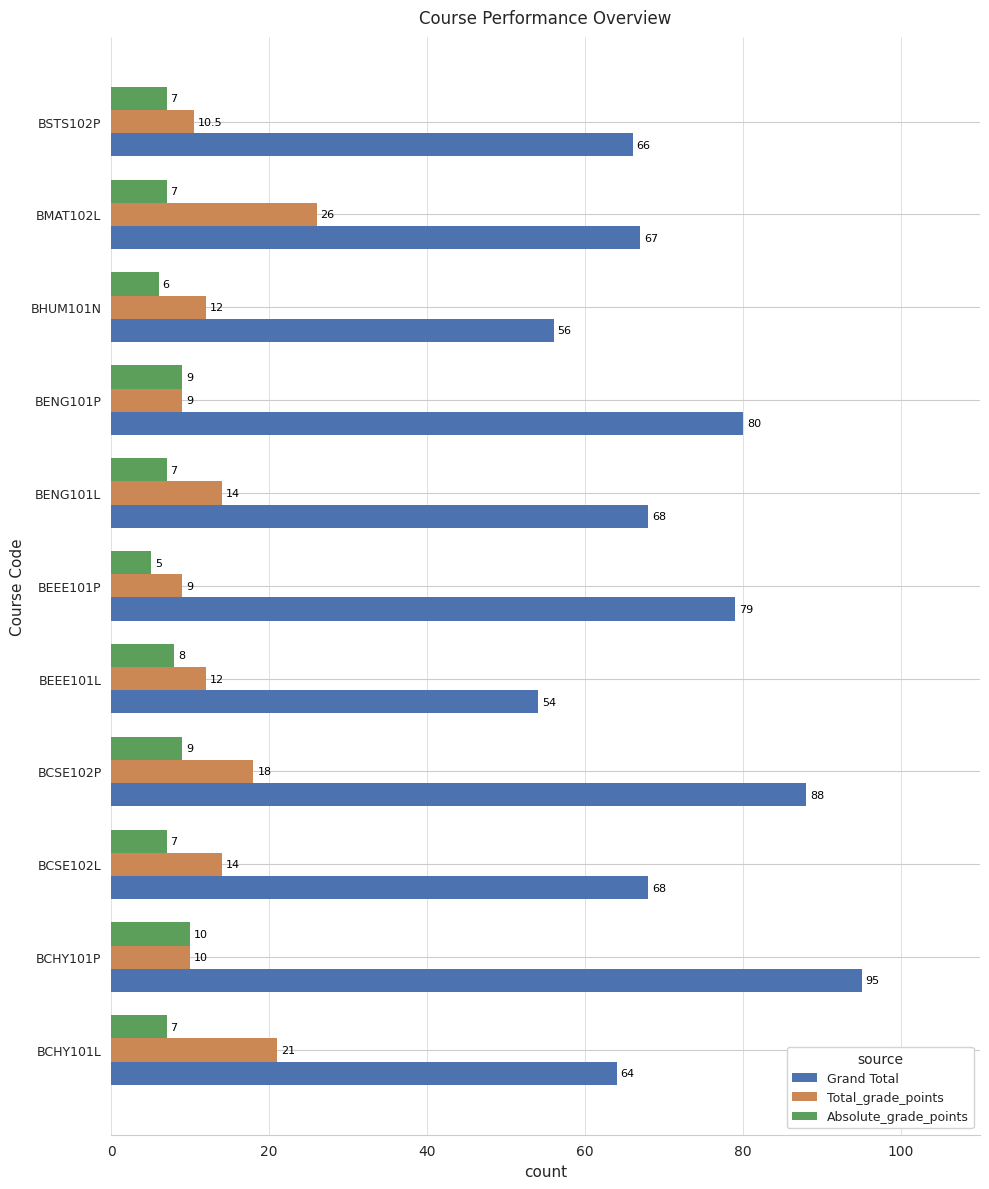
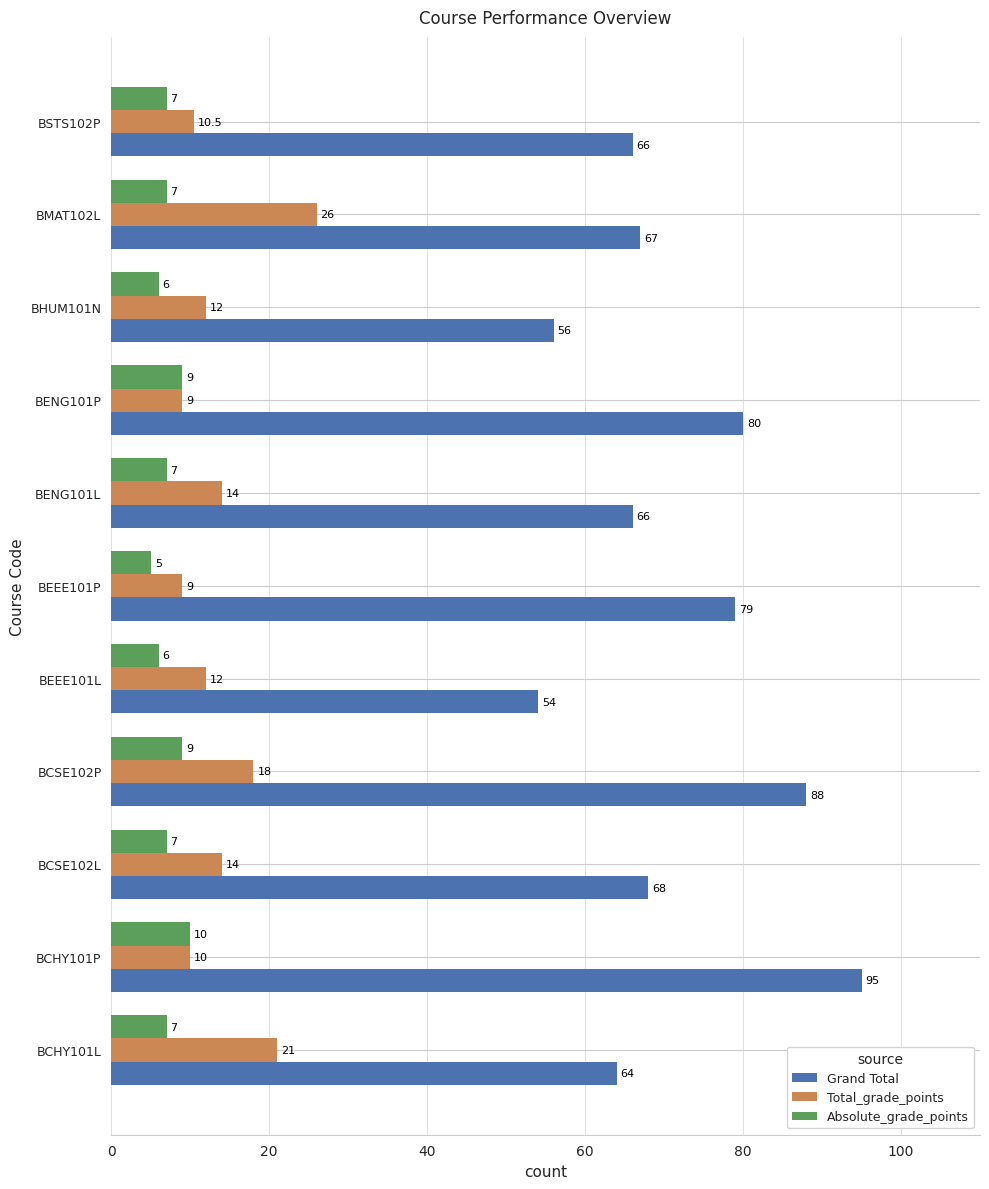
  {
    "Grand Total": {
      "BSTS102P": 66,
      "BMAT102L": 67,
      "BHUM101N": 56,
      "BENG101P": 80,
-     "BENG101L": 68,
+     "BENG101L": 66,
      "BEEE101P": 79,
      "BEEE101L": 54,
      "BCSE102P": 88,
      "BCSE102L": 68,
      "BCHY101P": 95,
      "BCHY101L": 64
    },
    "Total_grade_points": {
      "BSTS102P": 10.5,
      "BMAT102L": 26,
      "BHUM101N": 12,
      "BENG101P": 9,
      "BENG101L": 14,
      "BEEE101P": 9,
      "BEEE101L": 12,
      "BCSE102P": 18,
      "BCSE102L": 14,
      "BCHY101P": 10,
      "BCHY101L": 21
    },
    "Absolute_grade_points": {
      "BSTS102P": 7,
      "BMAT102L": 7,
      "BHUM101N": 6,
      "BENG101P": 9,
      "BENG101L": 7,
      "BEEE101P": 5,
-     "BEEE101L": 8,
+     "BEEE101L": 6,
      "BCSE102P": 9,
      "BCSE102L": 7,
      "BCHY101P": 10,
      "BCHY101L": 7
    }
  }
